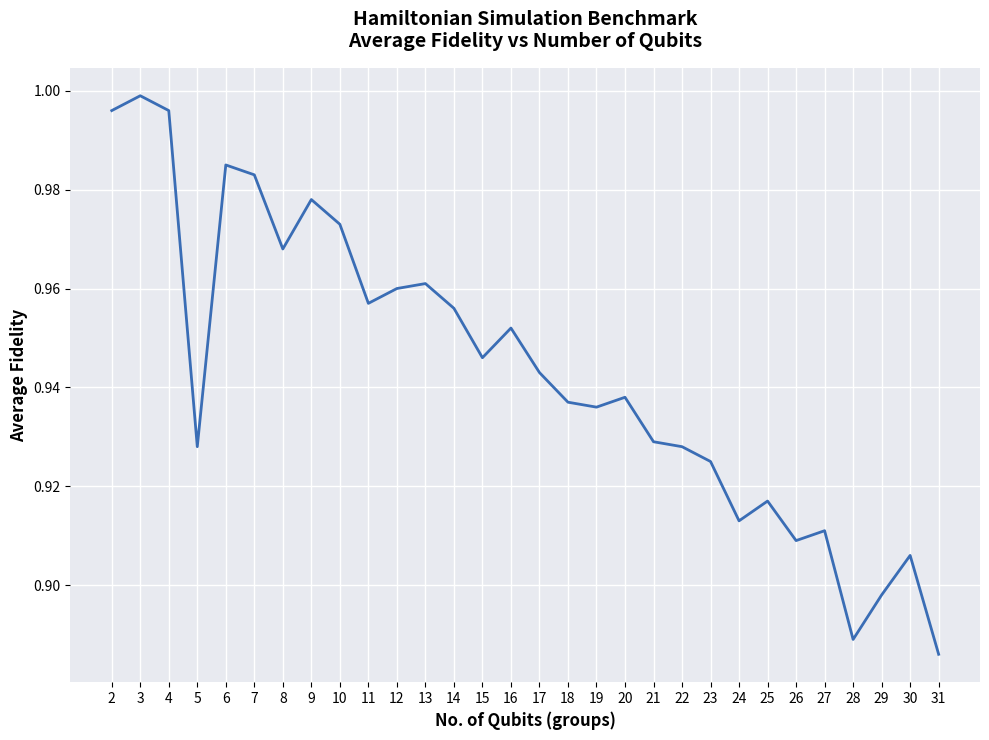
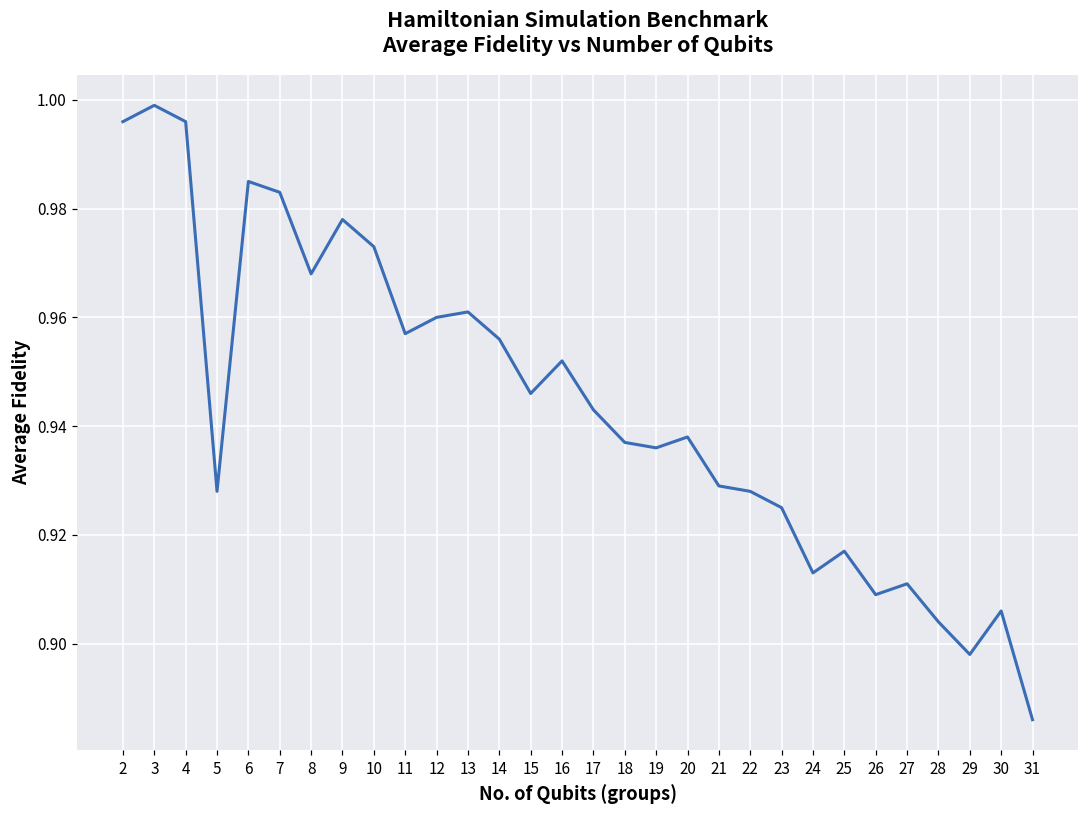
  {
    "2": 0.996,
    "3": 0.999,
    "4": 0.996,
    "5": 0.928,
    "6": 0.985,
    "7": 0.983,
    "8": 0.968,
    "9": 0.978,
    "10": 0.973,
    "11": 0.957,
    "12": 0.960,
    "13": 0.961,
    "14": 0.956,
    "15": 0.946,
    "16": 0.952,
    "17": 0.943,
    "18": 0.937,
    "19": 0.936,
    "20": 0.938,
    "21": 0.929,
    "22": 0.928,
    "23": 0.925,
    "24": 0.913,
    "25": 0.917,
    "26": 0.909,
    "27": 0.911,
-   "28": 0.889,
+   "28": 0.904,
    "29": 0.898,
    "30": 0.906,
    "31": 0.886
  }
